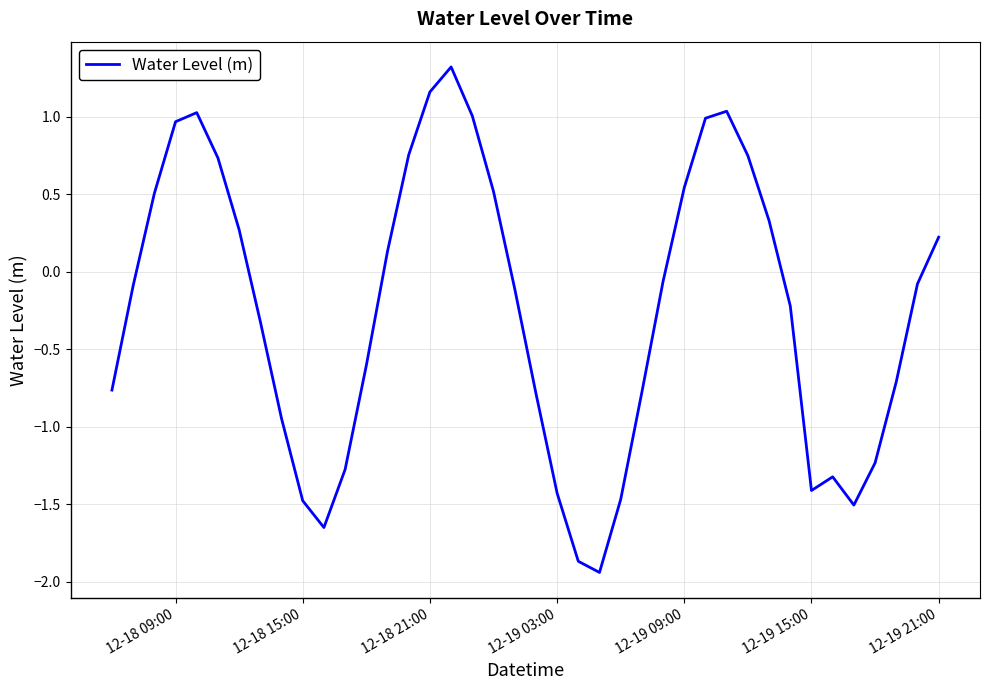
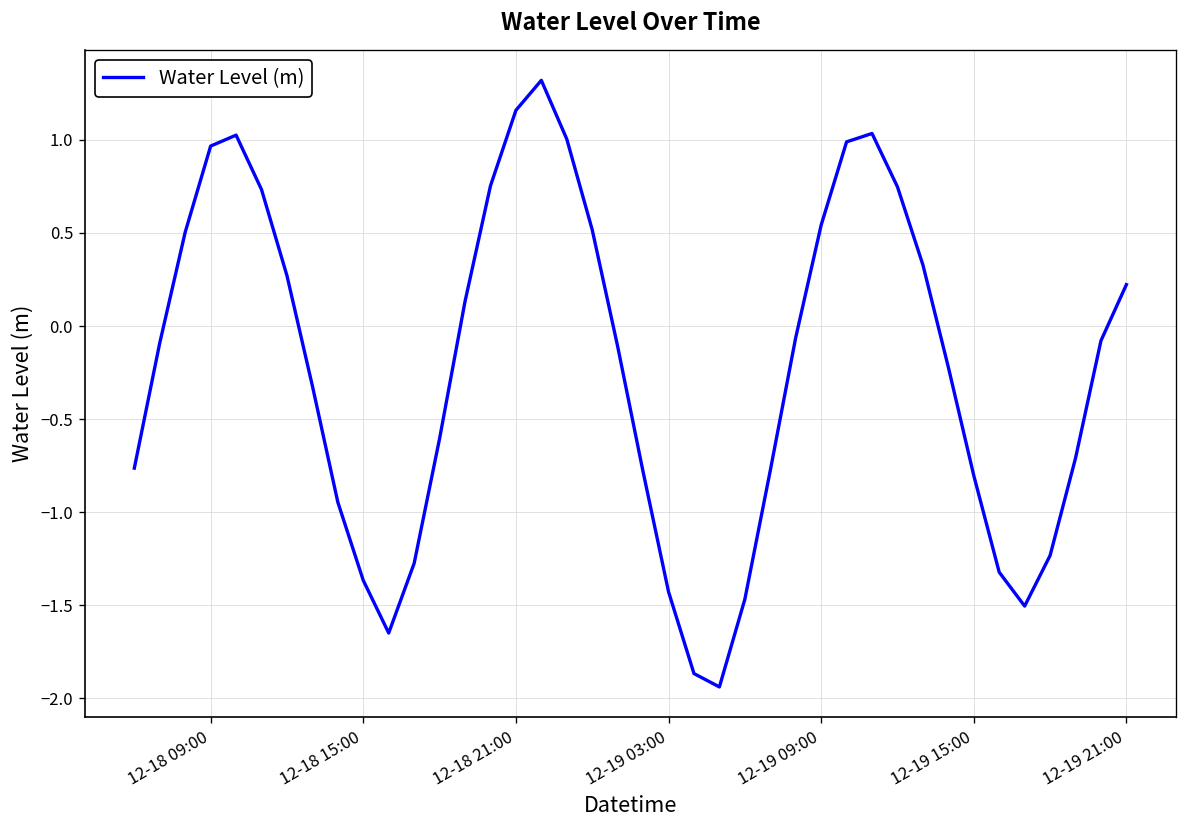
  {
    "12-18 09:00": 0.97,
-   "12-18 15:00": -1.48,
+   "12-18 15:00": -1.37,
    "12-18 21:00": 1.16,
    "12-19 03:00": -1.43,
    "12-19 09:00": 0.54,
-   "12-19 15:00": -1.41,
+   "12-19 15:00": -0.80,
    "12-19 21:00": 0.22
  }
